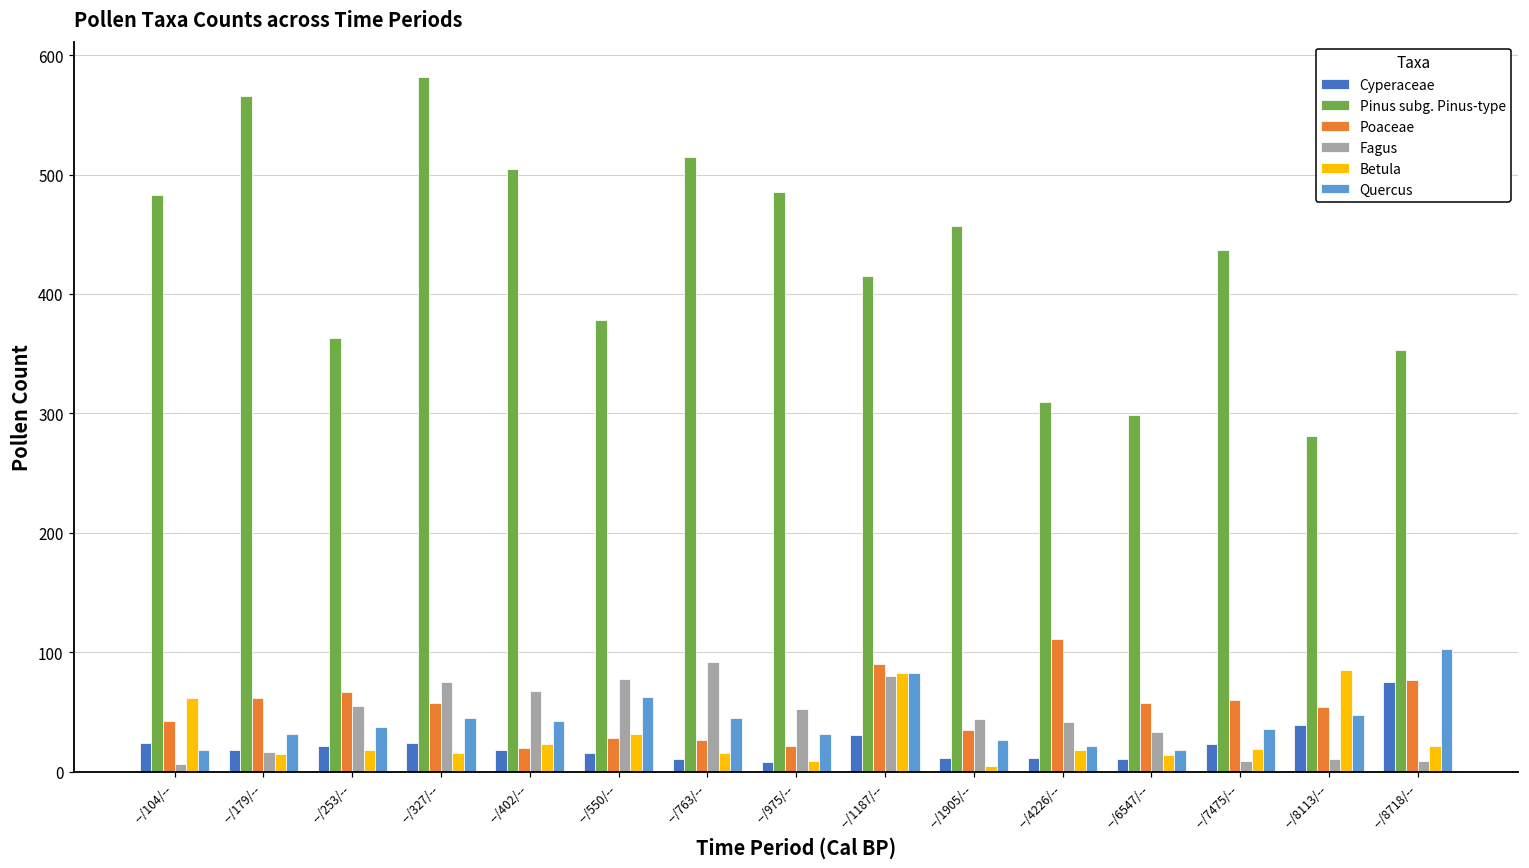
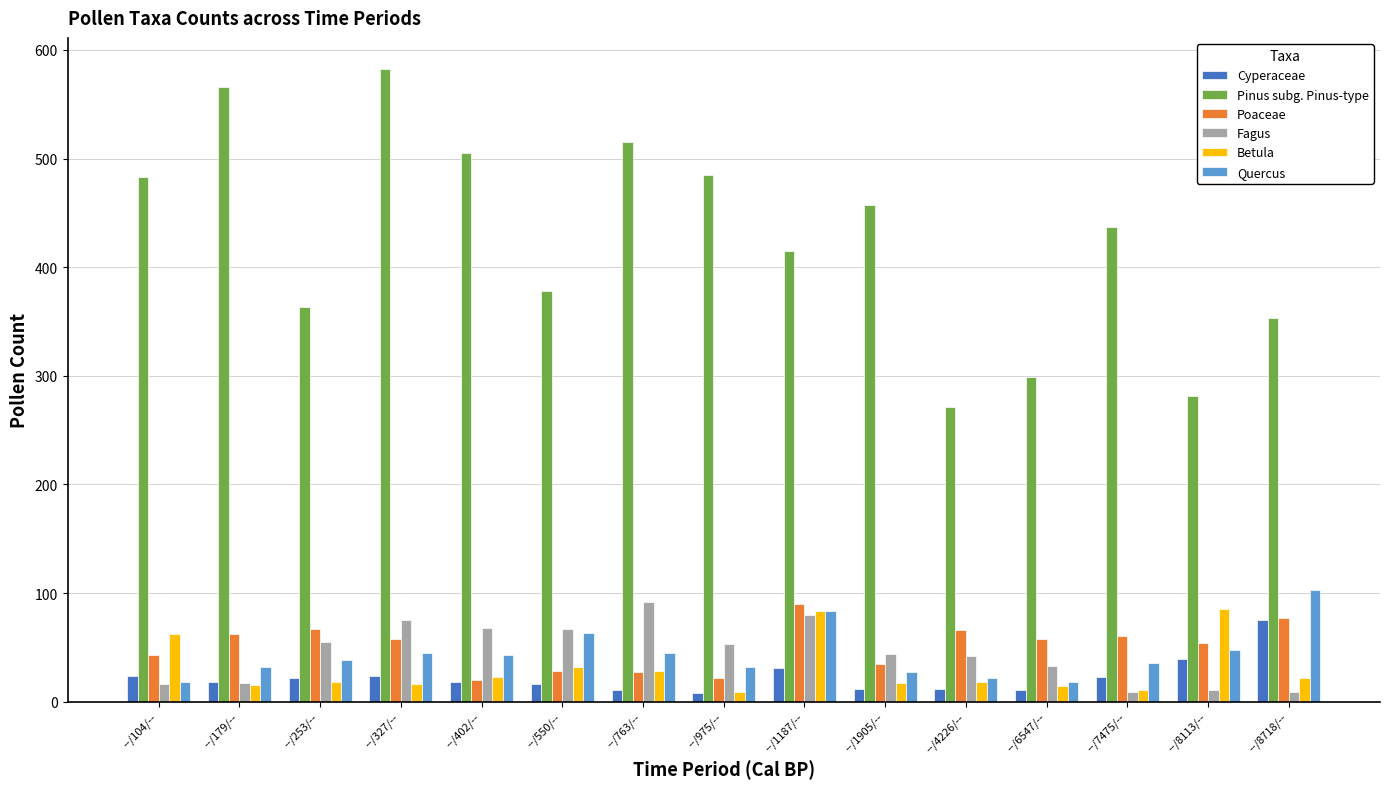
  {
    "Pinus subg. Pinus-type": {
      "--/104/--": 483,
      "--/179/--": 566,
      "--/253/--": 363,
      "--/327/--": 582,
      "--/402/--": 505,
      "--/550/--": 378,
      "--/763/--": 515,
      "--/975/--": 485,
      "--/1187/--": 415,
      "--/1905/--": 457,
-     "--/4226/--": 310,
+     "--/4226/--": 271,
      "--/6547/--": 299,
      "--/7475/--": 437,
      "--/8113/--": 281,
      "--/8718/--": 353
    },
    "Poaceae": {
      "--/104/--": 43,
      "--/179/--": 62,
      "--/253/--": 67,
      "--/327/--": 58,
      "--/402/--": 20,
      "--/550/--": 28,
      "--/763/--": 27,
      "--/975/--": 22,
      "--/1187/--": 90,
      "--/1905/--": 35,
-     "--/4226/--": 111,
+     "--/4226/--": 66,
      "--/6547/--": 58,
      "--/7475/--": 60,
      "--/8113/--": 54,
      "--/8718/--": 77
    },
    "Fagus": {
-     "--/104/--": 7,
+     "--/104/--": 16,
      "--/179/--": 17,
      "--/253/--": 55,
      "--/327/--": 75,
      "--/402/--": 68,
-     "--/550/--": 78,
+     "--/550/--": 67,
      "--/763/--": 92,
      "--/975/--": 53,
      "--/1187/--": 80,
      "--/1905/--": 44,
      "--/4226/--": 42,
      "--/6547/--": 33,
      "--/7475/--": 9,
      "--/8113/--": 11,
      "--/8718/--": 9
    },
    "Betula": {
      "--/104/--": 62,
      "--/179/--": 15,
      "--/253/--": 18,
      "--/327/--": 16,
      "--/402/--": 23,
      "--/550/--": 32,
-     "--/763/--": 16,
+     "--/763/--": 28,
      "--/975/--": 9,
      "--/1187/--": 83,
-     "--/1905/--": 5,
+     "--/1905/--": 17,
      "--/4226/--": 18,
      "--/6547/--": 14,
-     "--/7475/--": 19,
+     "--/7475/--": 11,
      "--/8113/--": 85,
      "--/8718/--": 22
    }
  }
